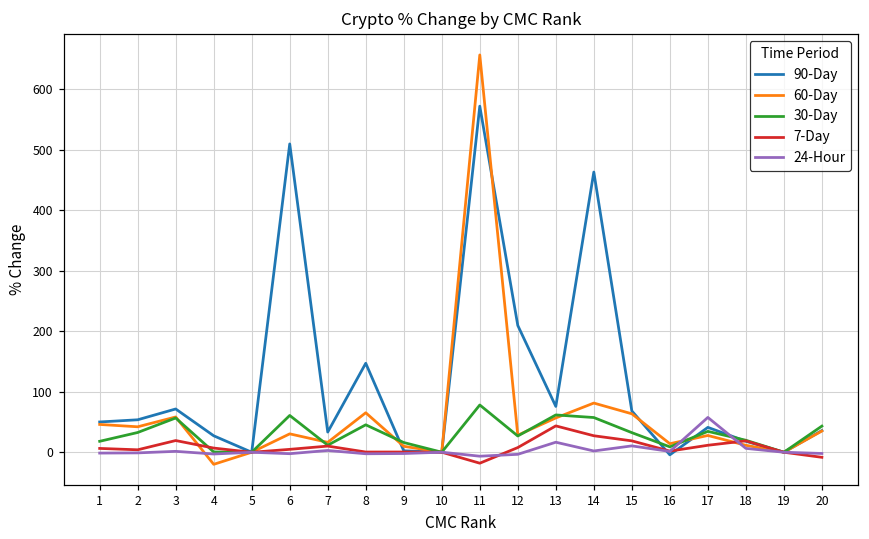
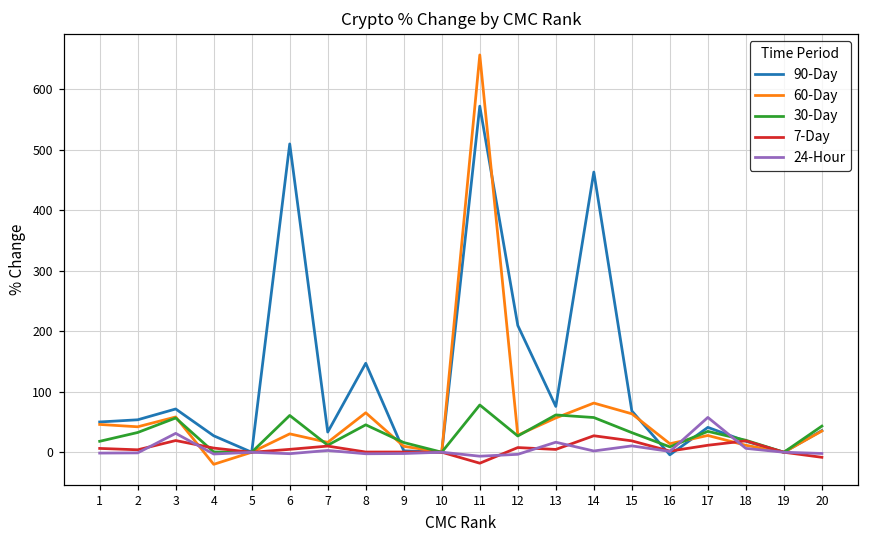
  {
    "90-Day": {
      "2": 50,
      "3": 70,
      "4": 30,
      "6": 510,
      "7": 30,
      "8": 150,
      "11": 570,
      "12": 210,
      "13": 80,
      "14": 460,
      "15": 70,
      "16": 0,
      "17": 40
    },
    "60-Day": {
      "2": 40,
      "4": -20,
      "6": 30,
      "7": 20,
      "8": 70,
      "9": 10,
      "11": 660,
      "13": 60,
      "14": 80,
      "15": 60,
      "16": 10,
      "17": 30,
      "18": 10
    },
    "30-Day": {
      "1": 20,
      "2": 30,
      "6": 60,
      "8": 50,
      "9": 20,
      "11": 80,
      "13": 60,
      "14": 60,
      "15": 30,
      "16": 10,
      "17": 30,
      "20": 40
    },
    "7-Day": {
      "1": 10,
      "2": 0,
      "3": 20,
      "4": 10,
      "6": 0,
      "11": -20,
      "12": 10,
-     "13": 40,
+     "13": 0,
      "14": 30,
      "15": 20,
      "17": 10,
      "20": -10
    },
    "24-Hour": {
      "1": 0,
      "2": 0,
-     "3": 0,
+     "3": 30,
      "6": 0,
      "7": 0,
      "11": -10,
      "12": 0,
      "13": 20,
      "14": 0,
      "15": 10,
      "17": 60,
      "18": 10,
      "20": 0
    }
  }
